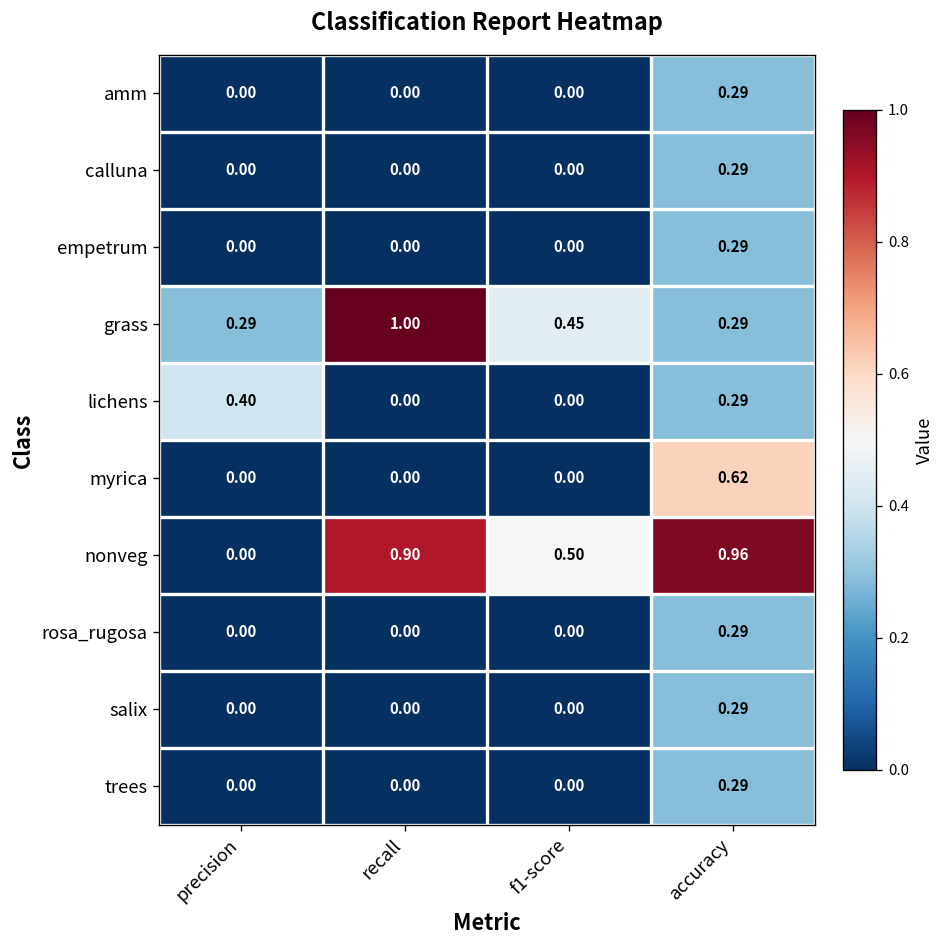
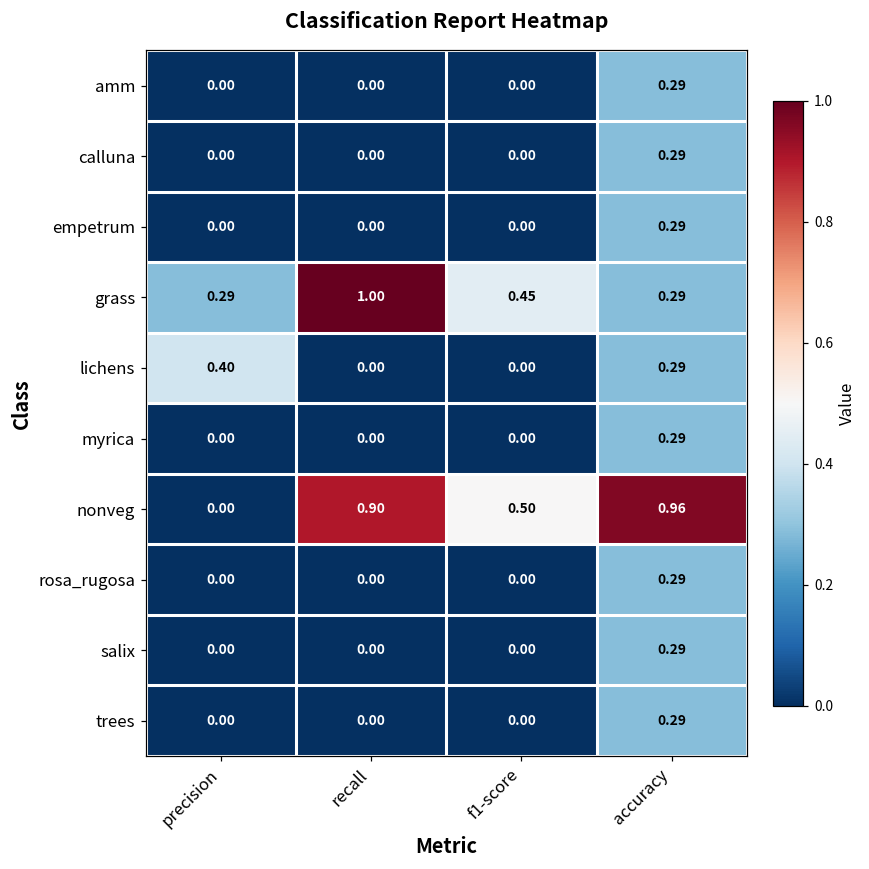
  {
    "amm": {
      "precision": 0.00,
      "recall": 0.00,
      "f1-score": 0.00,
      "accuracy": 0.29
    },
    "calluna": {
      "precision": 0.00,
      "recall": 0.00,
      "f1-score": 0.00,
      "accuracy": 0.29
    },
    "empetrum": {
      "precision": 0.00,
      "recall": 0.00,
      "f1-score": 0.00,
      "accuracy": 0.29
    },
    "grass": {
      "precision": 0.29,
      "recall": 1.00,
      "f1-score": 0.45,
      "accuracy": 0.29
    },
    "lichens": {
      "precision": 0.40,
      "recall": 0.00,
      "f1-score": 0.00,
      "accuracy": 0.29
    },
    "myrica": {
      "precision": 0.00,
      "recall": 0.00,
      "f1-score": 0.00,
-     "accuracy": 0.62
+     "accuracy": 0.29
    },
    "nonveg": {
      "precision": 0.00,
      "recall": 0.90,
      "f1-score": 0.50,
      "accuracy": 0.96
    },
    "rosa_rugosa": {
      "precision": 0.00,
      "recall": 0.00,
      "f1-score": 0.00,
      "accuracy": 0.29
    },
    "salix": {
      "precision": 0.00,
      "recall": 0.00,
      "f1-score": 0.00,
      "accuracy": 0.29
    },
    "trees": {
      "precision": 0.00,
      "recall": 0.00,
      "f1-score": 0.00,
      "accuracy": 0.29
    }
  }
